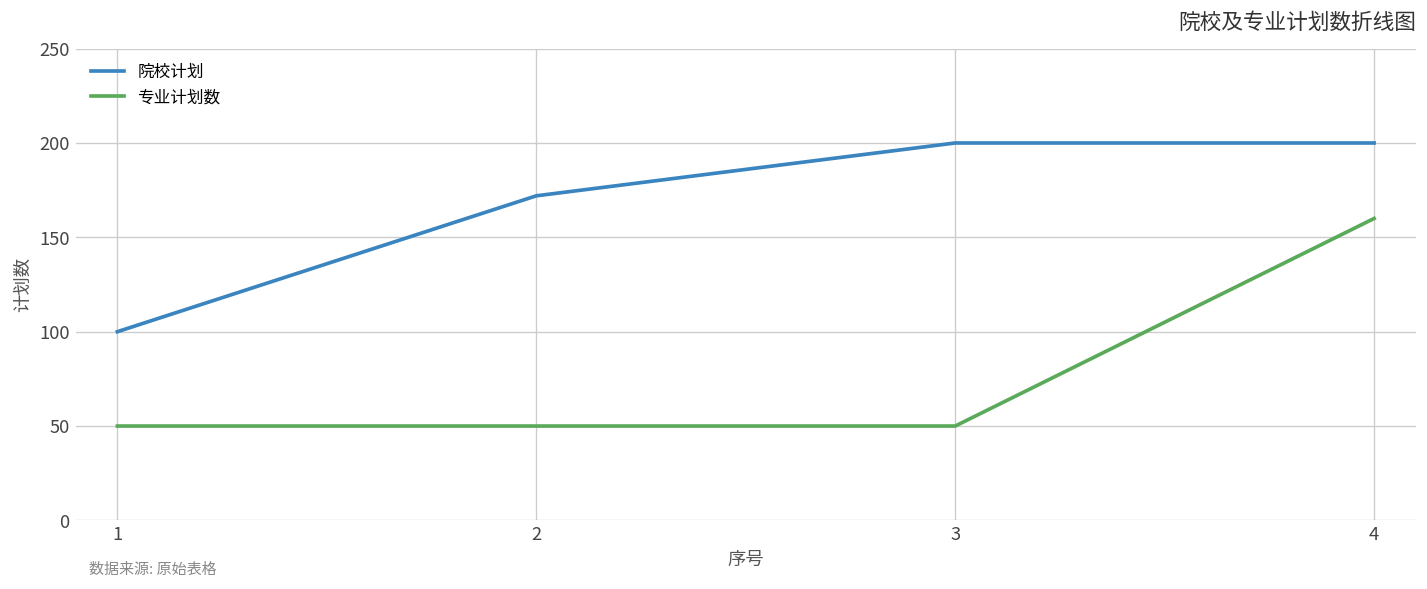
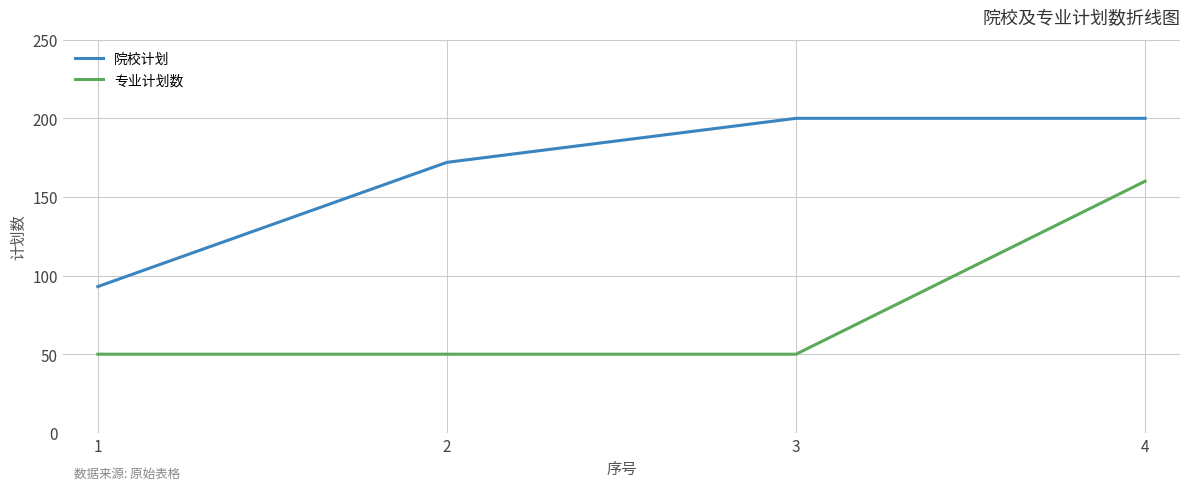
  {
    "院校计划": {
-     "1": 100,
+     "1": 93,
      "2": 172,
      "3": 200,
      "4": 200
    },
    "专业计划数": {
      "1": 50,
      "2": 50,
      "3": 50,
      "4": 160
    }
  }
